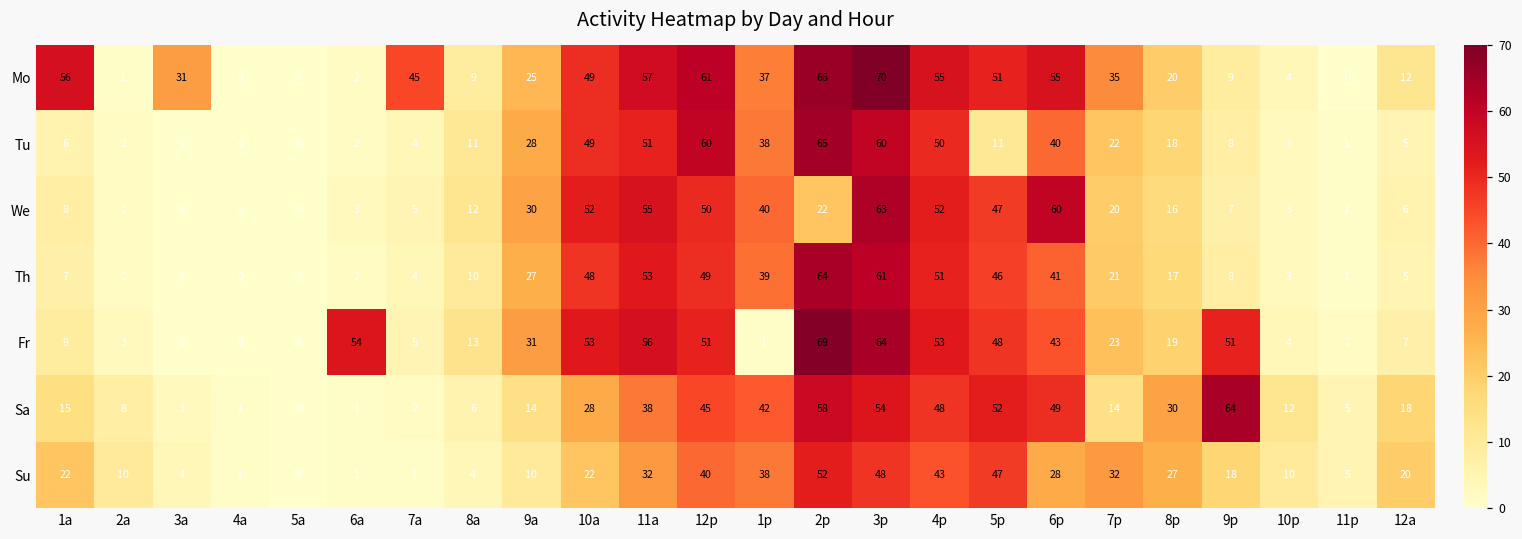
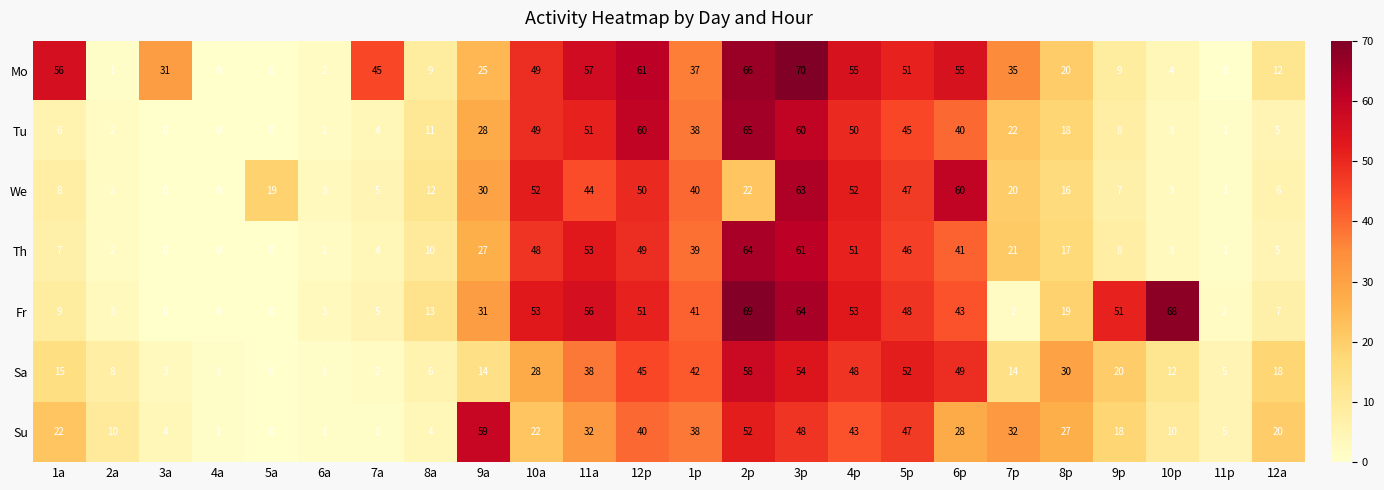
  {
    "Mo": {
      "1a": 56,
      "2a": 1,
      "3a": 31,
      "4a": 0,
      "5a": 0,
      "6a": 2,
      "7a": 45,
      "8a": 9,
      "9a": 25,
      "10a": 49,
      "11a": 57,
      "12p": 61,
      "1p": 37,
      "2p": 66,
      "3p": 70,
      "4p": 55,
      "5p": 51,
      "6p": 55,
      "7p": 35,
      "8p": 20,
      "9p": 9,
      "10p": 4,
      "11p": 0,
      "12a": 12
    },
    "Tu": {
      "1a": 6,
      "2a": 2,
      "3a": 0,
      "4a": 0,
      "5a": 0,
      "6a": 2,
      "7a": 4,
      "8a": 11,
      "9a": 28,
      "10a": 49,
      "11a": 51,
      "12p": 60,
      "1p": 38,
      "2p": 65,
      "3p": 60,
      "4p": 50,
-     "5p": 11,
+     "5p": 45,
      "6p": 40,
      "7p": 22,
      "8p": 18,
      "9p": 8,
      "10p": 3,
      "11p": 1,
      "12a": 5
    },
    "We": {
      "1a": 8,
      "2a": 2,
      "3a": 0,
      "4a": 0,
-     "5a": 0,
+     "5a": 19,
      "6a": 3,
      "7a": 5,
      "8a": 12,
      "9a": 30,
      "10a": 52,
-     "11a": 55,
+     "11a": 44,
      "12p": 50,
      "1p": 40,
      "2p": 22,
      "3p": 63,
      "4p": 52,
      "5p": 47,
      "6p": 60,
      "7p": 20,
      "8p": 16,
      "9p": 7,
      "10p": 3,
      "11p": 1,
      "12a": 6
    },
    "Th": {
      "1a": 7,
      "2a": 2,
      "3a": 0,
      "4a": 0,
      "5a": 0,
      "6a": 2,
      "7a": 4,
      "8a": 10,
      "9a": 27,
      "10a": 48,
      "11a": 53,
      "12p": 49,
      "1p": 39,
      "2p": 64,
      "3p": 61,
      "4p": 51,
      "5p": 46,
      "6p": 41,
      "7p": 21,
      "8p": 17,
      "9p": 8,
      "10p": 3,
      "11p": 1,
      "12a": 5
    },
    "Fr": {
      "1a": 9,
      "2a": 3,
      "3a": 0,
      "4a": 0,
      "5a": 0,
-     "6a": 54,
+     "6a": 3,
      "7a": 5,
      "8a": 13,
      "9a": 31,
      "10a": 53,
      "11a": 56,
      "12p": 51,
-     "1p": 1,
+     "1p": 41,
      "2p": 69,
      "3p": 64,
      "4p": 53,
      "5p": 48,
      "6p": 43,
-     "7p": 23,
+     "7p": 2,
      "8p": 19,
      "9p": 51,
-     "10p": 4,
+     "10p": 68,
      "11p": 2,
      "12a": 7
    },
    "Sa": {
      "1a": 15,
      "2a": 8,
      "3a": 3,
      "4a": 1,
      "5a": 0,
      "6a": 1,
      "7a": 2,
      "8a": 6,
      "9a": 14,
      "10a": 28,
      "11a": 38,
      "12p": 45,
      "1p": 42,
      "2p": 58,
      "3p": 54,
      "4p": 48,
      "5p": 52,
      "6p": 49,
      "7p": 14,
      "8p": 30,
-     "9p": 64,
+     "9p": 20,
      "10p": 12,
      "11p": 5,
      "12a": 18
    },
    "Su": {
      "1a": 22,
      "2a": 10,
      "3a": 4,
      "4a": 1,
      "5a": 0,
      "6a": 1,
      "7a": 1,
      "8a": 4,
-     "9a": 10,
+     "9a": 59,
      "10a": 22,
      "11a": 32,
      "12p": 40,
      "1p": 38,
      "2p": 52,
      "3p": 48,
      "4p": 43,
      "5p": 47,
      "6p": 28,
      "7p": 32,
      "8p": 27,
      "9p": 18,
      "10p": 10,
      "11p": 5,
      "12a": 20
    }
  }
